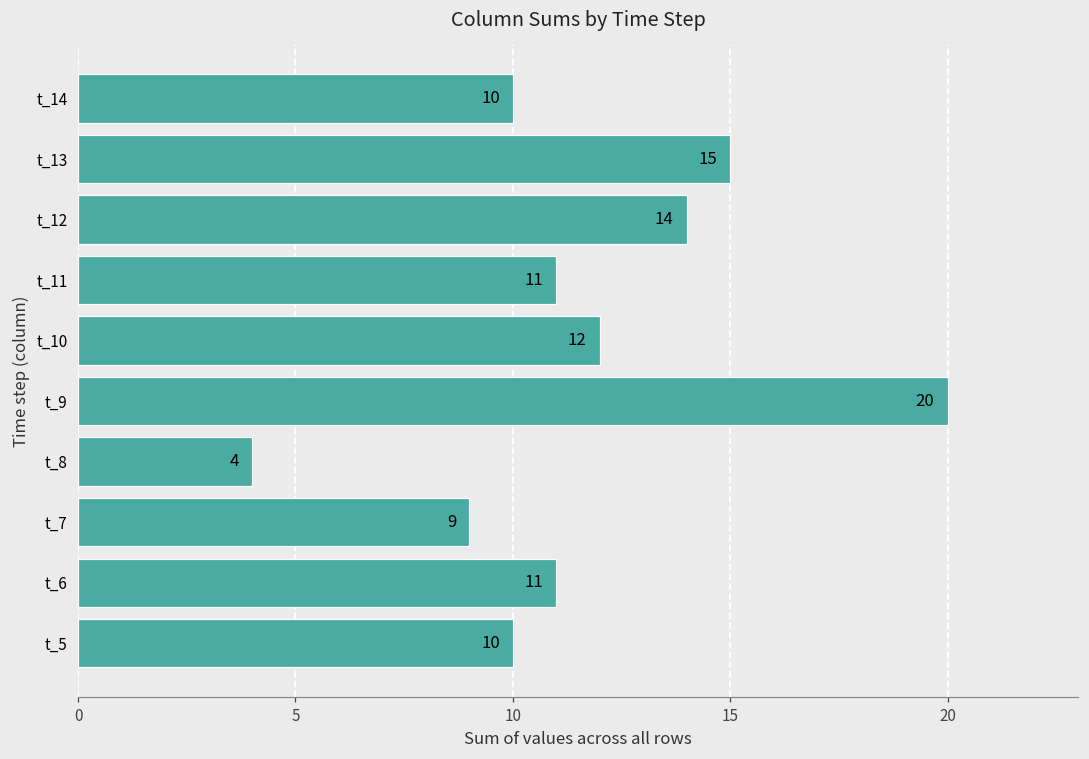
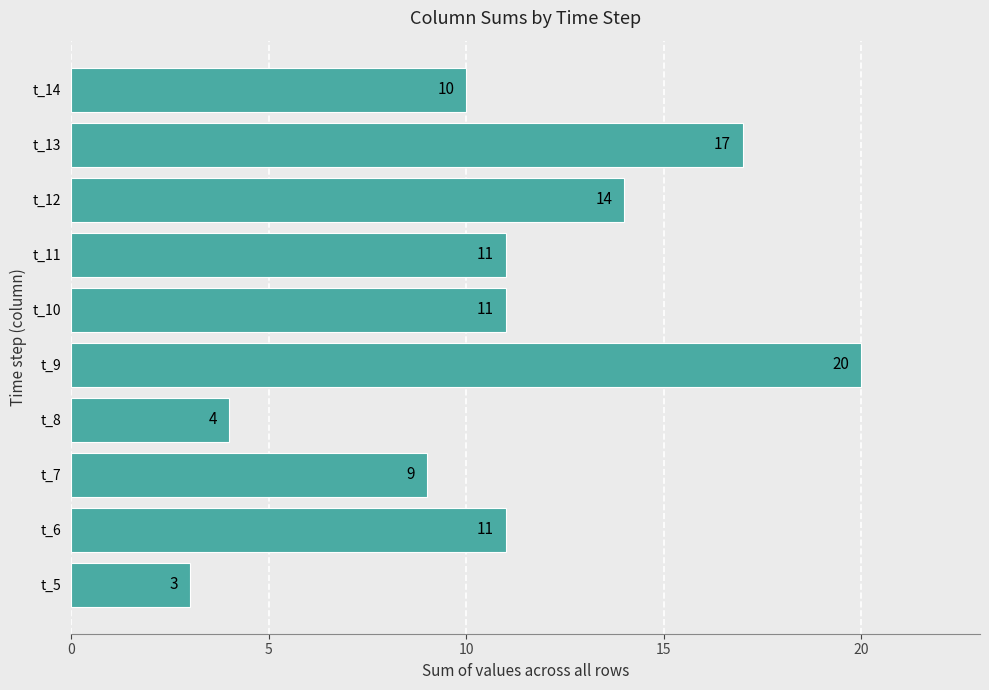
  {
    "t_14": 10,
-   "t_13": 15,
+   "t_13": 17,
    "t_12": 14,
    "t_11": 11,
-   "t_10": 12,
+   "t_10": 11,
    "t_9": 20,
    "t_8": 4,
    "t_7": 9,
    "t_6": 11,
-   "t_5": 10
+   "t_5": 3
  }
